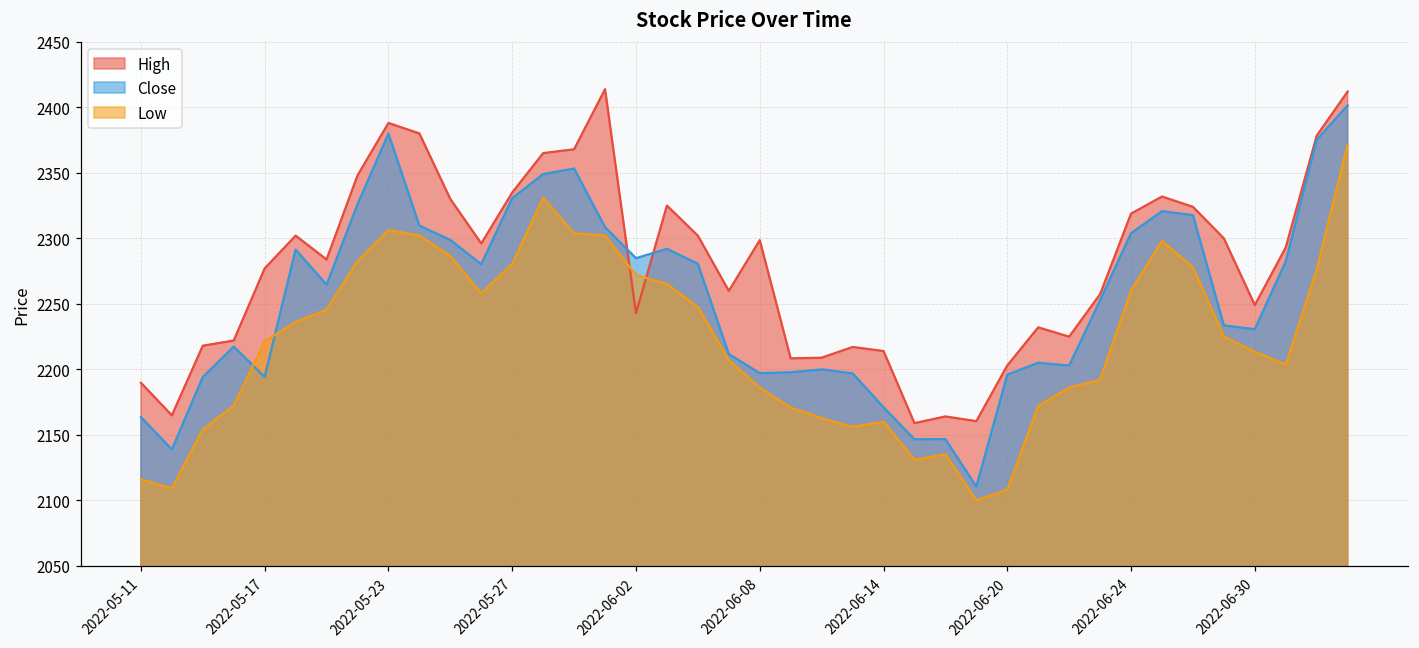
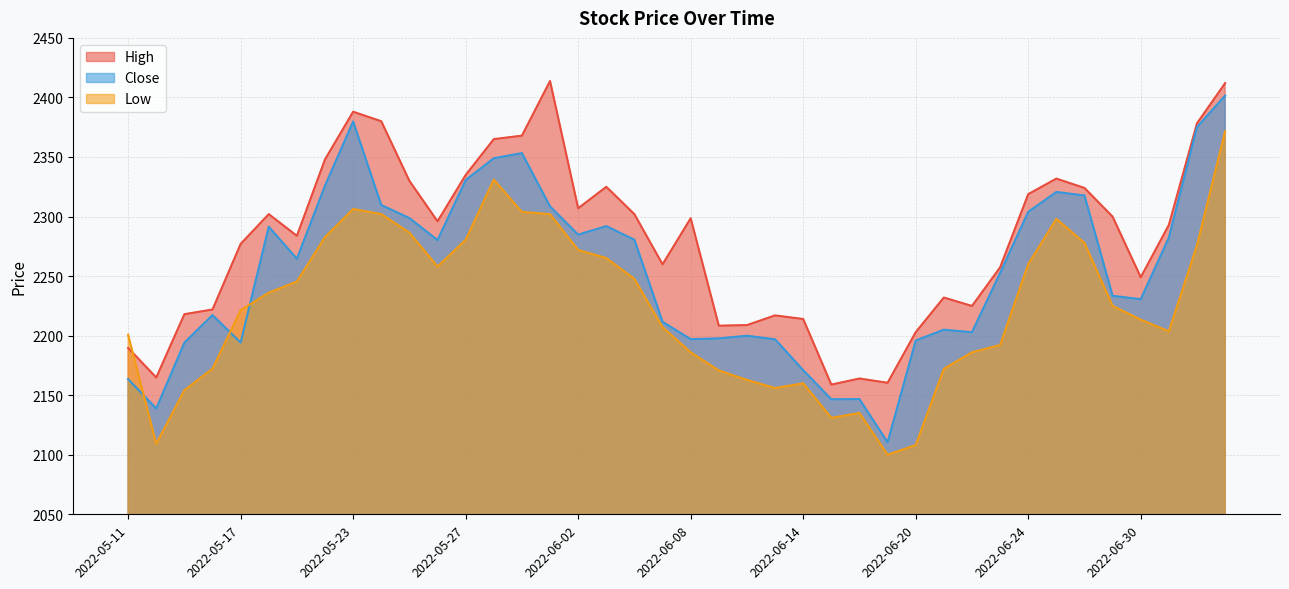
  {
    "High": {
      "2022-05-11": 2190,
      "2022-05-17": 2277,
      "2022-05-23": 2388,
      "2022-05-27": 2335,
-     "2022-06-02": 2243,
+     "2022-06-02": 2307,
      "2022-06-08": 2299,
      "2022-06-14": 2214,
      "2022-06-20": 2203,
      "2022-06-24": 2319,
      "2022-06-30": 2249
    },
    "Close": {
      "2022-05-11": 2164,
      "2022-05-17": 2194,
      "2022-05-23": 2380,
      "2022-05-27": 2331,
      "2022-06-02": 2285,
      "2022-06-08": 2197,
      "2022-06-14": 2171,
      "2022-06-20": 2196,
      "2022-06-24": 2304,
      "2022-06-30": 2231
    },
    "Low": {
-     "2022-05-11": 2116,
+     "2022-05-11": 2201,
      "2022-05-17": 2221,
      "2022-05-23": 2306,
      "2022-05-27": 2281,
      "2022-06-02": 2272,
      "2022-06-08": 2186,
      "2022-06-14": 2160,
      "2022-06-20": 2108,
      "2022-06-24": 2260,
      "2022-06-30": 2213
    }
  }
